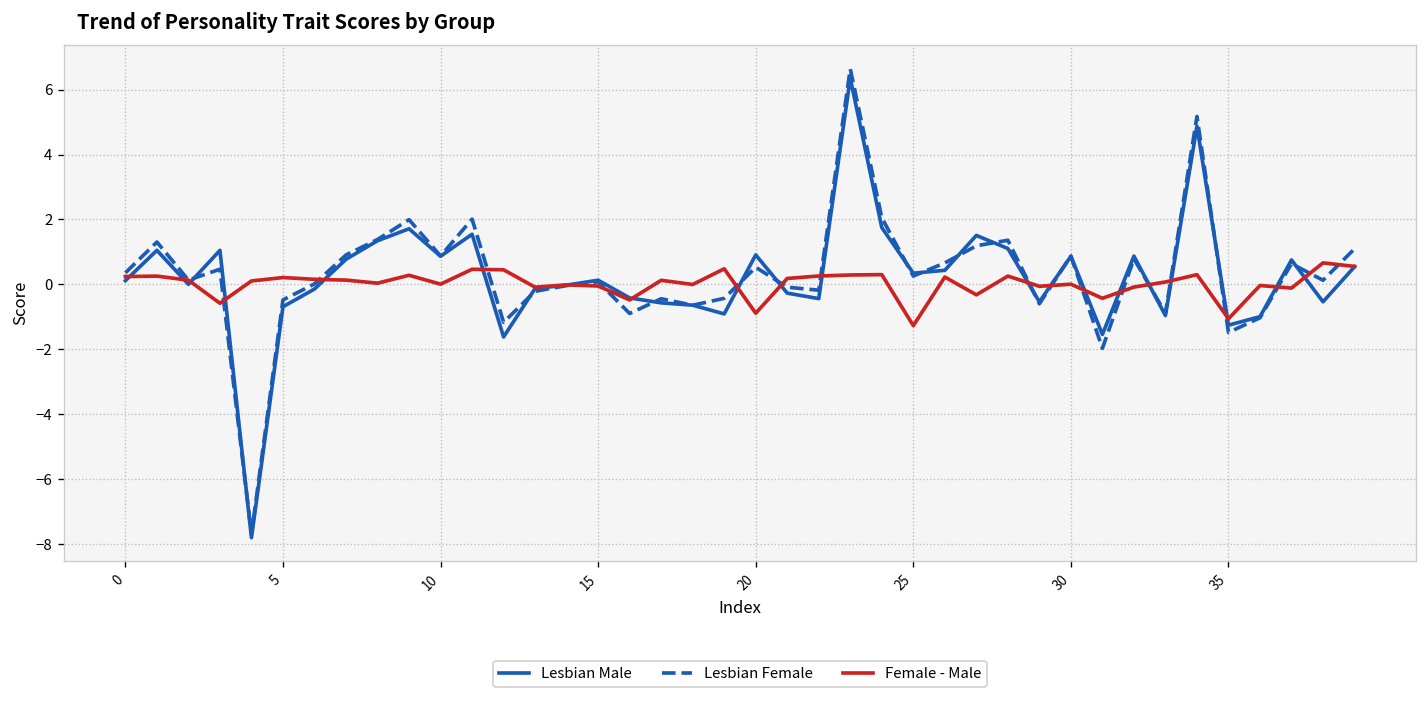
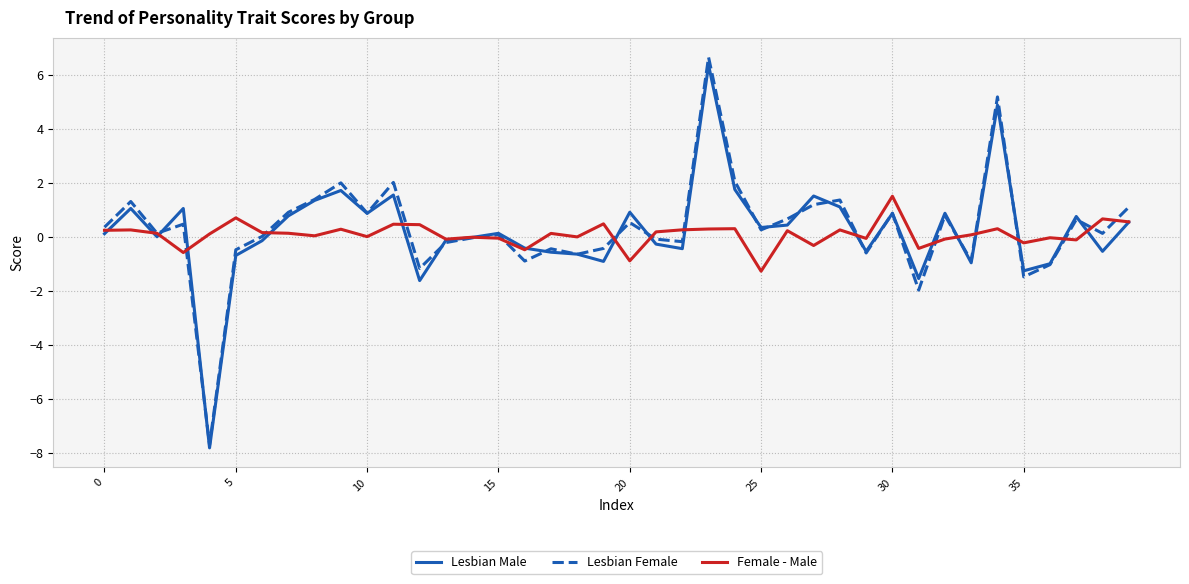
  {
    "Female - Male": {
      "0": 0.2,
-     "5": 0.2,
+     "5": 0.7,
      "10": 0.0,
      "15": 0.0,
      "20": -0.9,
      "25": -1.3,
-     "30": 0.0,
-     "35": -1.1
+     "30": 1.5,
+     "35": -0.2
    }
  }
